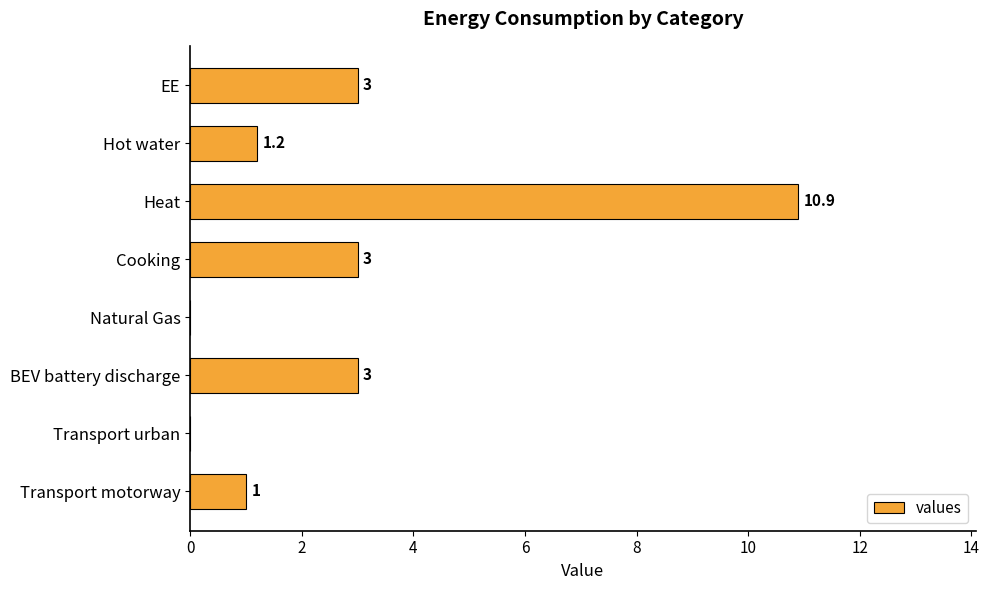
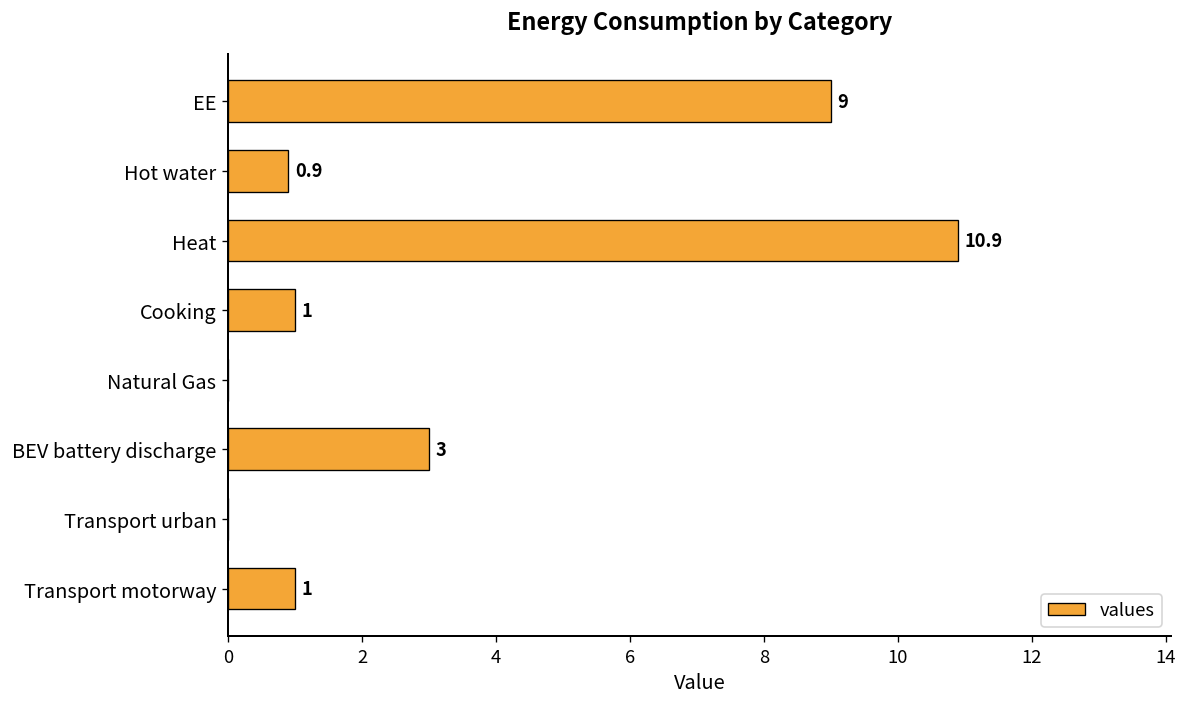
  {
-   "EE": 3,
-   "Hot water": 1.2,
+   "EE": 9,
+   "Hot water": 0.9,
    "Heat": 10.9,
-   "Cooking": 3,
+   "Cooking": 1,
    "BEV battery discharge": 3,
    "Transport motorway": 1
  }
